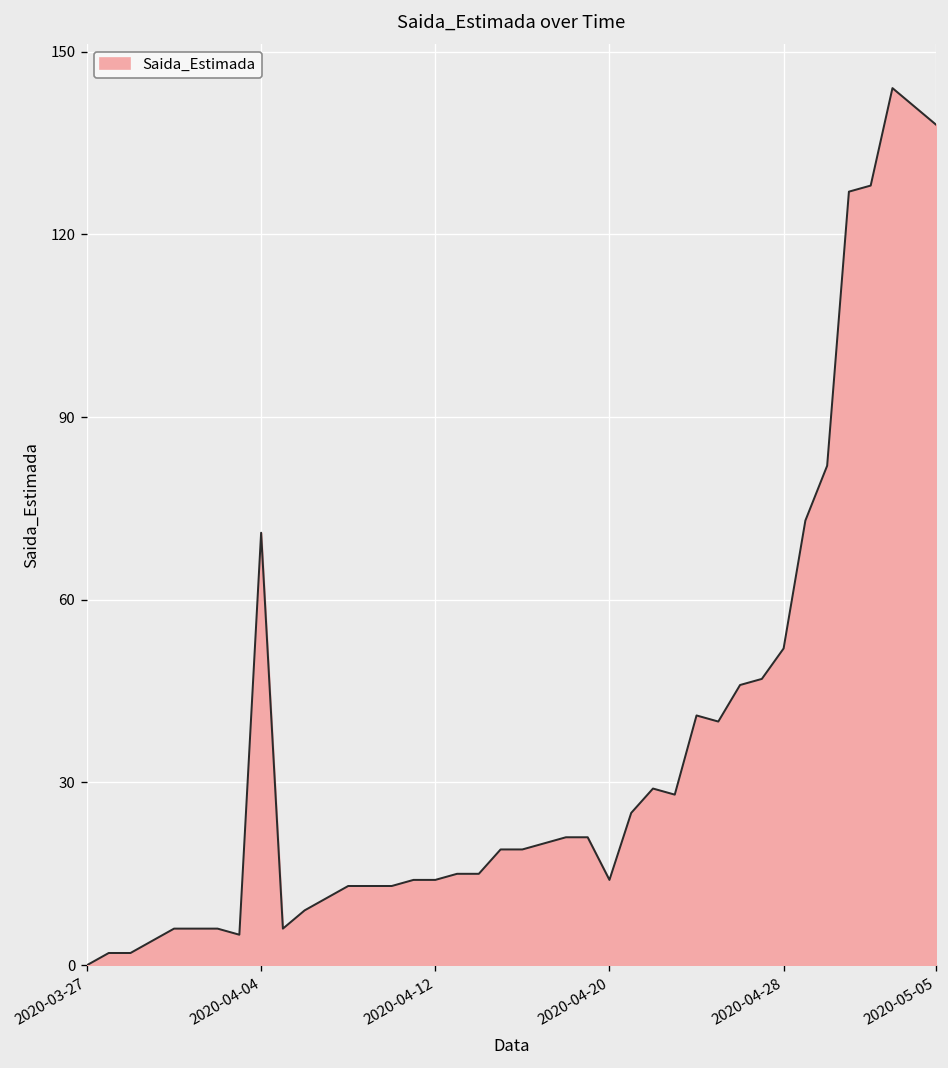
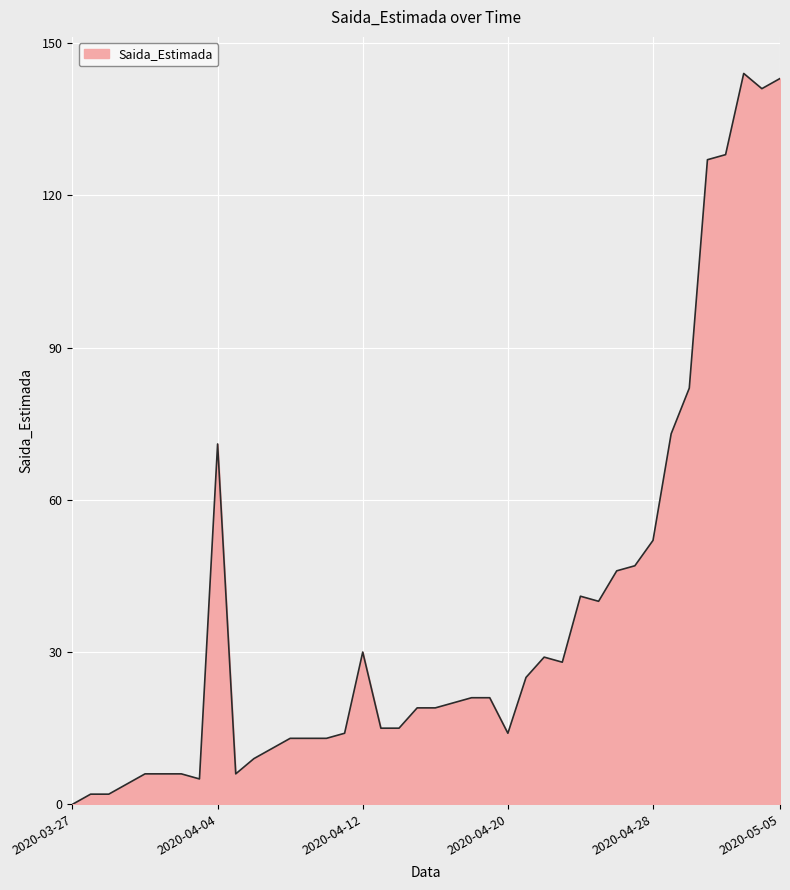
  {
    "2020-03-27": 0,
    "2020-04-04": 71,
-   "2020-04-12": 14,
+   "2020-04-12": 30,
    "2020-04-20": 14,
    "2020-04-28": 52,
-   "2020-05-05": 138
+   "2020-05-05": 143
  }
